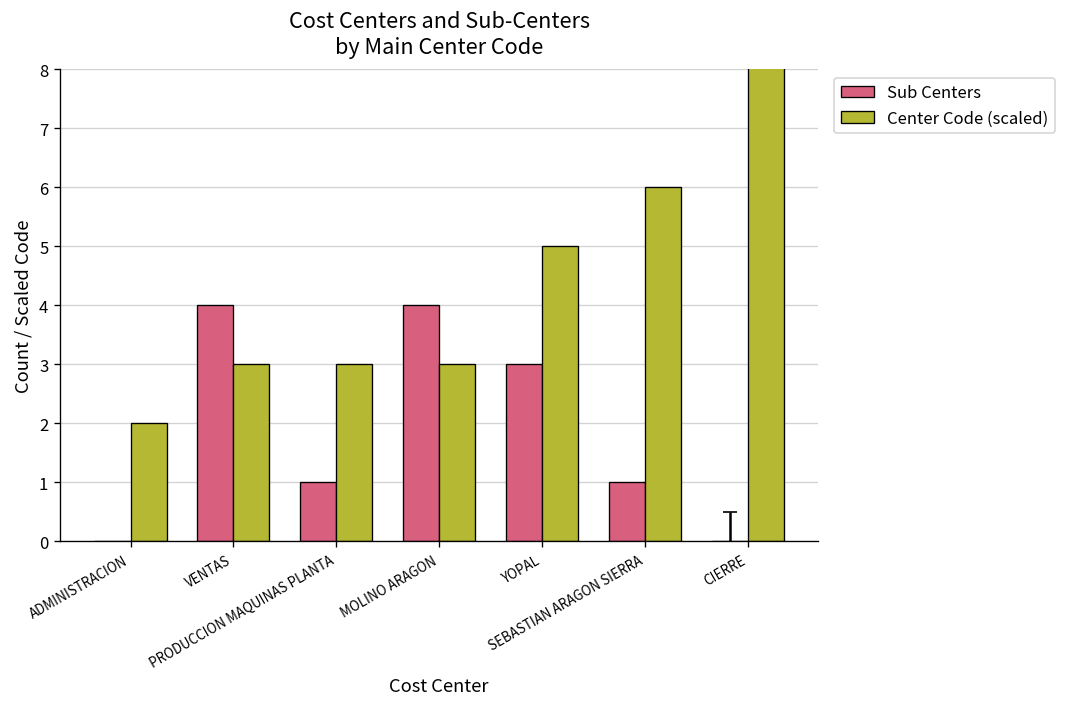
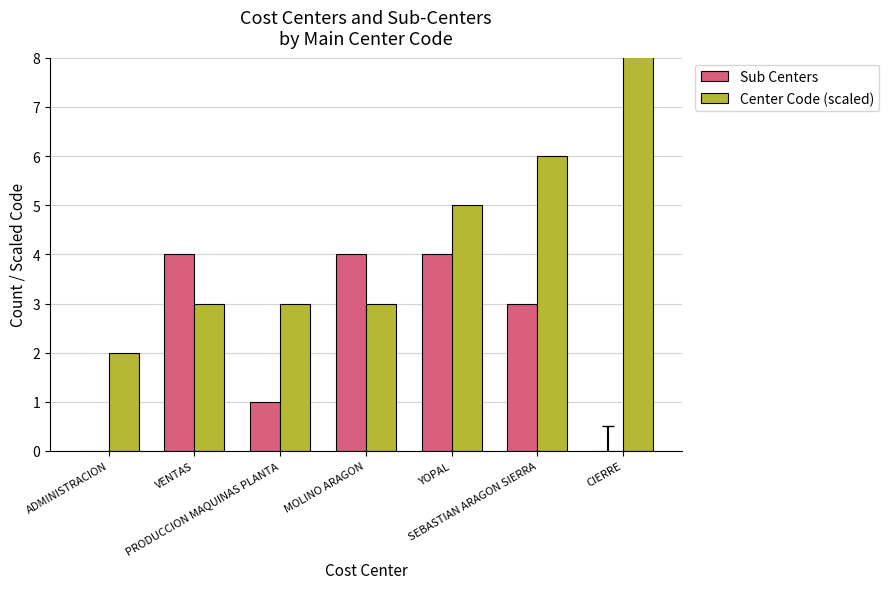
  {
    "Sub Centers": {
      "ADMINISTRACION": 0,
      "VENTAS": 4,
      "PRODUCCION MAQUINAS PLANTA": 1,
      "MOLINO ARAGON": 4,
-     "YOPAL": 3,
-     "SEBASTIAN ARAGON SIERRA": 1,
+     "YOPAL": 4,
+     "SEBASTIAN ARAGON SIERRA": 3,
      "CIERRE": 0
    },
    "Center Code (scaled)": {
      "ADMINISTRACION": 2,
      "VENTAS": 3,
      "PRODUCCION MAQUINAS PLANTA": 3,
      "MOLINO ARAGON": 3,
      "YOPAL": 5,
      "SEBASTIAN ARAGON SIERRA": 6
    }
  }
